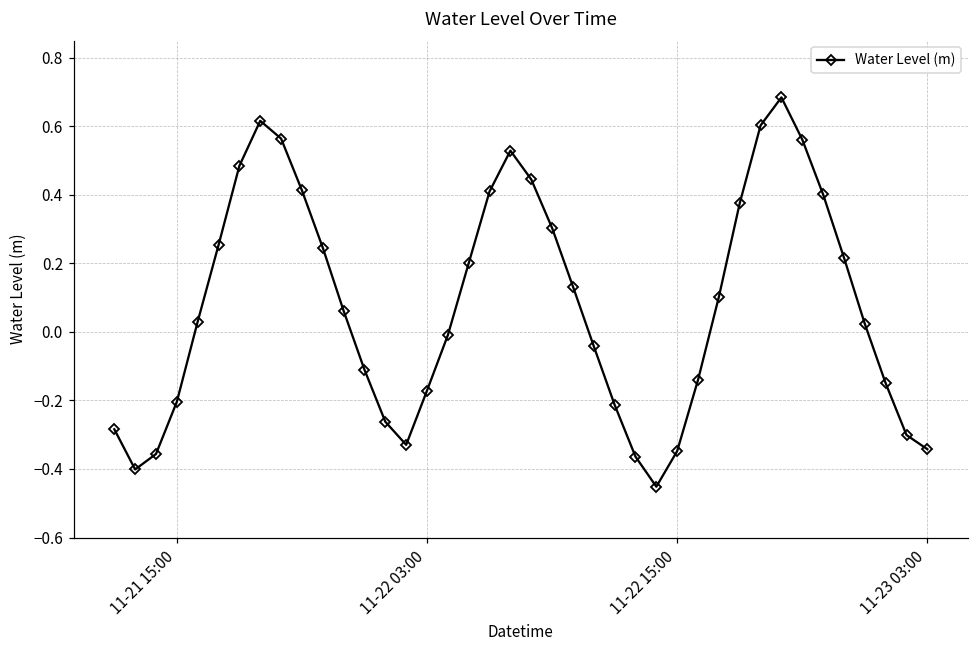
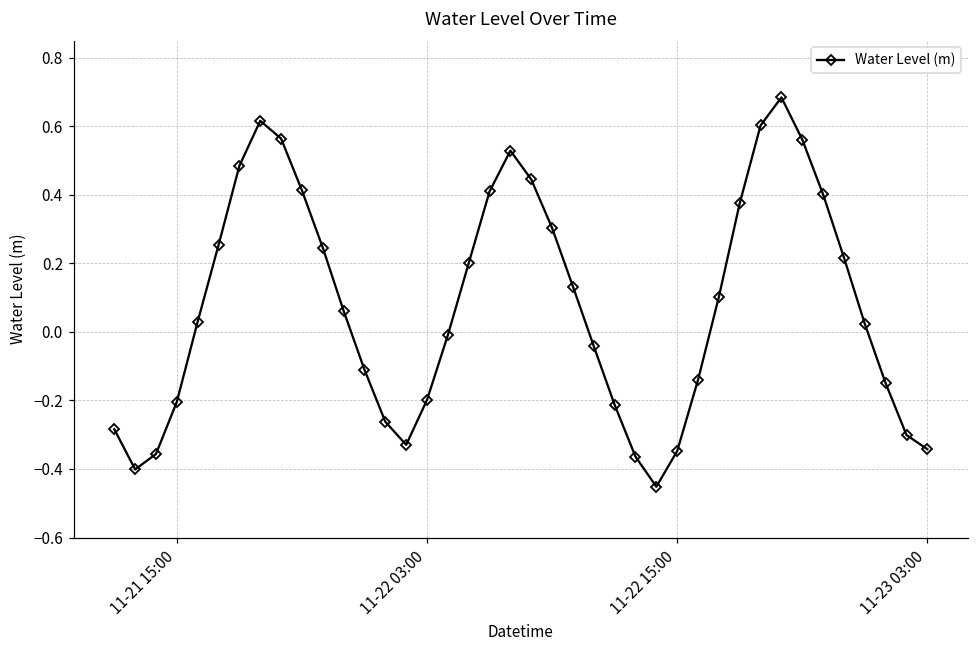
  {
    "11-21 15:00": -0.20,
-   "11-22 03:00": -0.17,
+   "11-22 03:00": -0.20,
    "11-22 15:00": -0.35,
    "11-23 03:00": -0.34
  }
